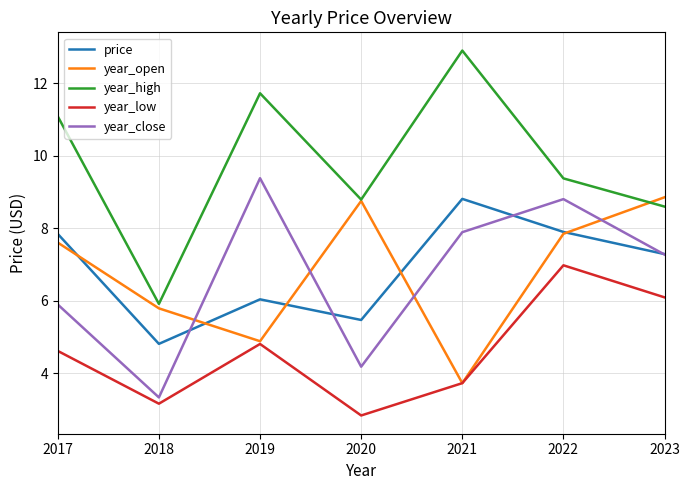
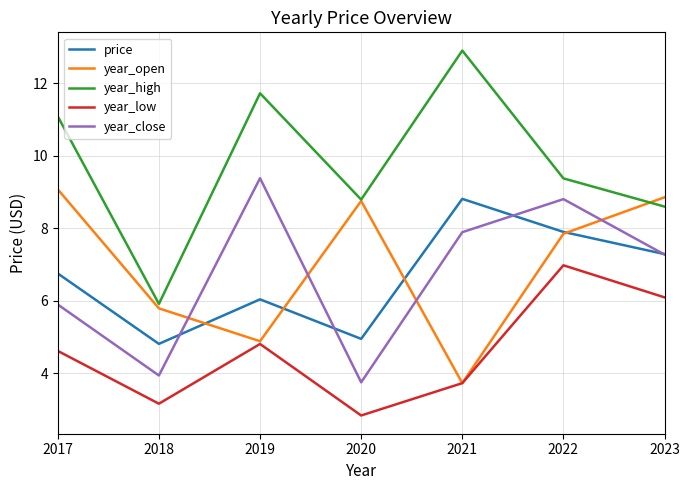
  {
    "price": {
-     "2017": 7.8,
+     "2017": 6.7,
      "2018": 4.8,
      "2019": 6.0,
-     "2020": 5.5,
+     "2020": 4.9,
      "2021": 8.8
    },
    "year_open": {
-     "2017": 7.6,
+     "2017": 9.1,
      "2018": 5.8,
      "2019": 4.9,
      "2023": 8.9
    },
    "year_high": {
      "2017": 11.1,
      "2018": 5.9,
      "2019": 11.7,
      "2021": 12.9,
      "2022": 9.4,
      "2023": 8.6
    },
    "year_low": {
      "2017": 4.6,
      "2018": 3.2,
      "2019": 4.8,
      "2020": 2.8,
      "2022": 7.0,
      "2023": 6.1
    },
    "year_close": {
      "2017": 5.9,
-     "2018": 3.3,
+     "2018": 3.9,
      "2019": 9.4,
-     "2020": 4.2,
+     "2020": 3.7,
      "2021": 7.9,
      "2022": 8.8
    }
  }
